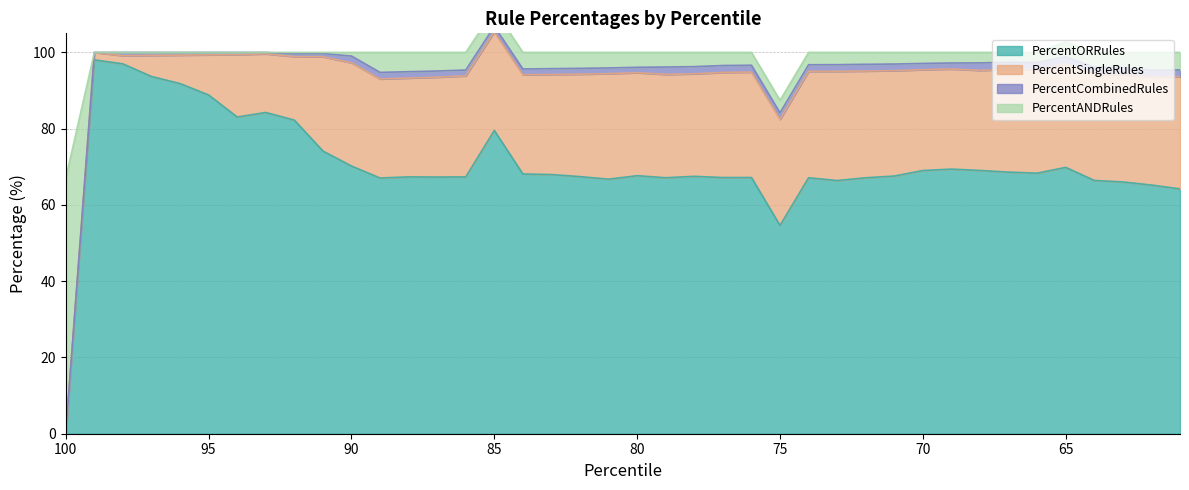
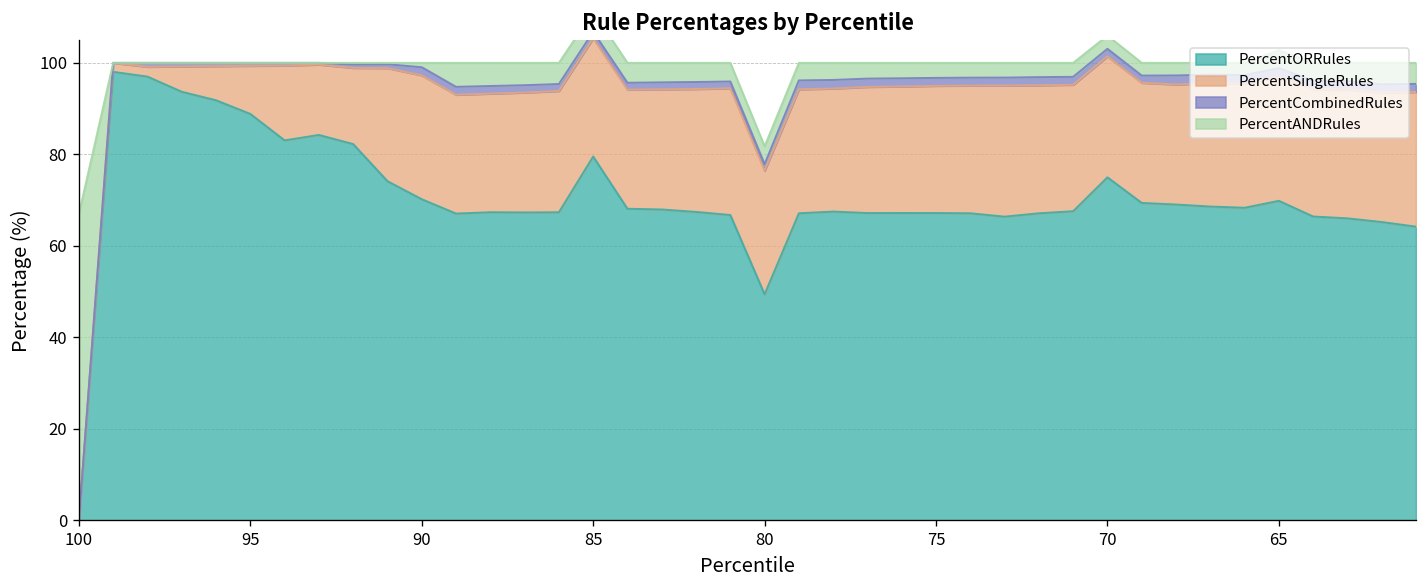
  {
    "PercentORRules": {
      "95": 89,
      "90": 70,
      "85": 80,
-     "80": 68,
-     "75": 55,
-     "70": 69,
+     "80": 49,
+     "75": 67,
+     "70": 75,
      "65": 70
    },
    "PercentSingleRules": {
      "90": 27,
      "85": 26,
      "80": 27,
      "75": 28,
      "70": 26
    },
    "PercentCombinedRules": {
      "90": 2,
      "80": 1,
      "75": 2,
      "70": 2
    },
    "PercentANDRules": {
      "100": 67,
      "90": 1,
      "80": 4,
      "75": 3
    }
  }
